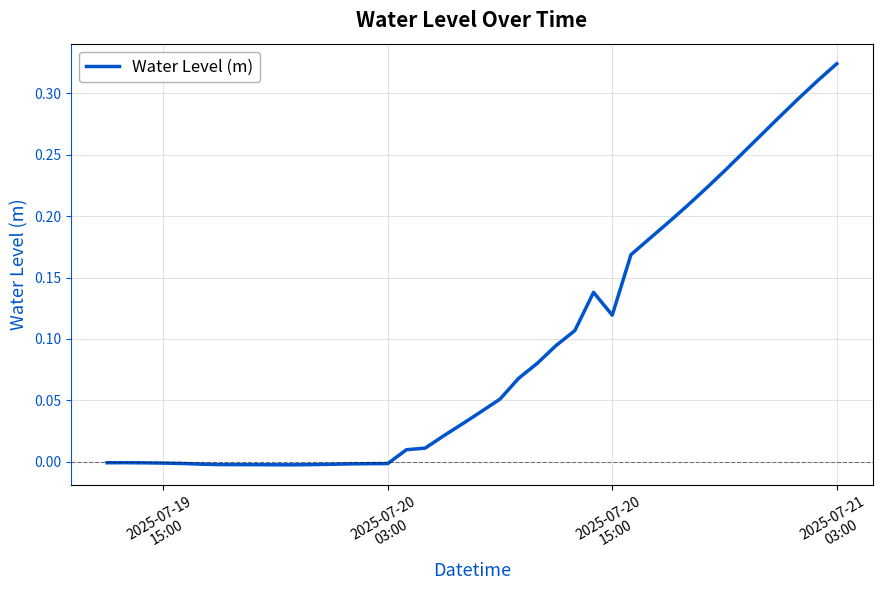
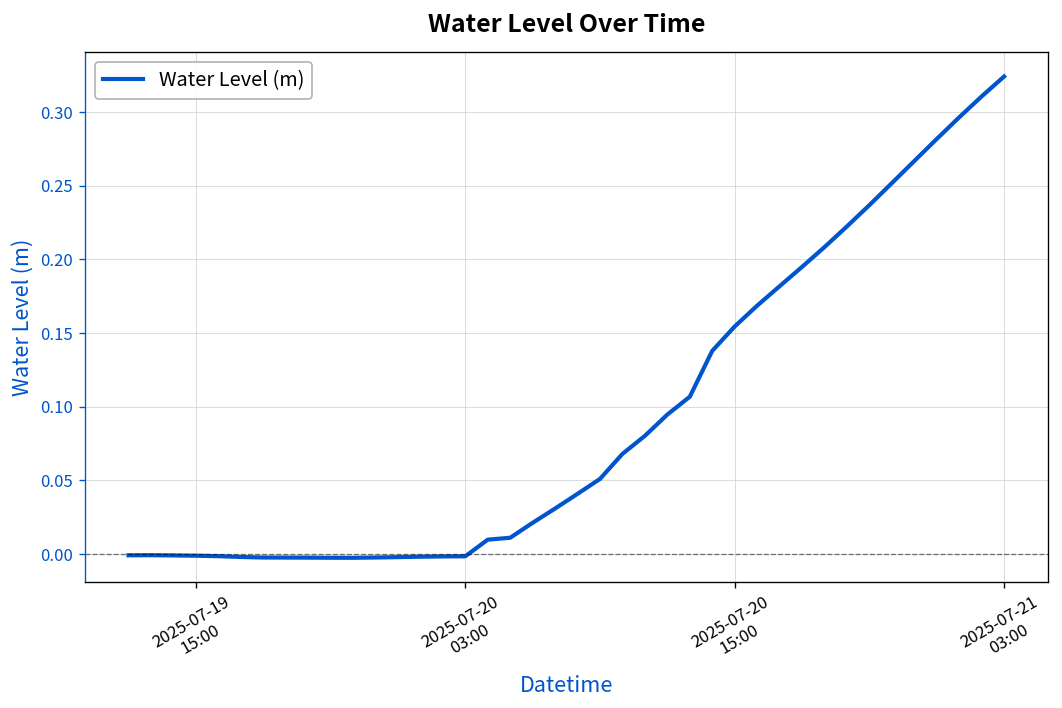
  {
    "2025-07-19 15:00": -0.001,
    "2025-07-20 03:00": -0.001,
-   "2025-07-20 15:00": 0.119,
+   "2025-07-20 15:00": 0.154,
    "2025-07-21 03:00": 0.324
  }
